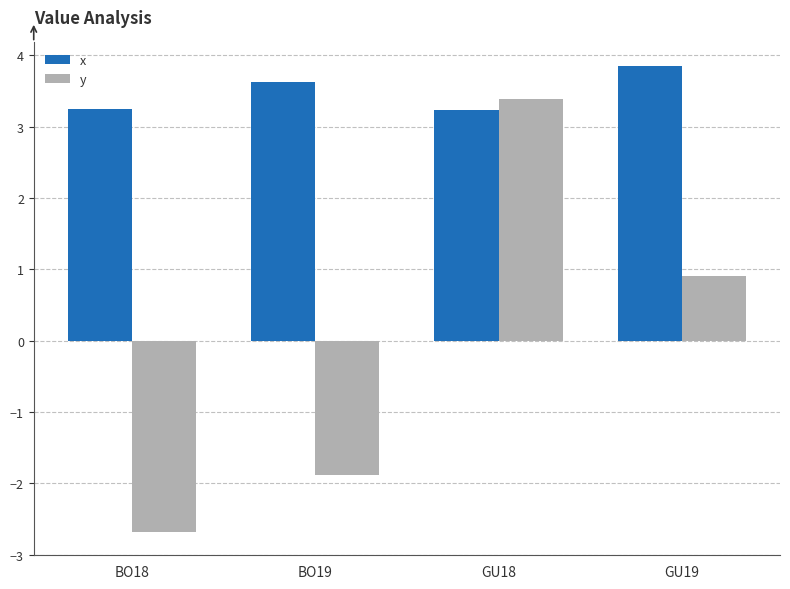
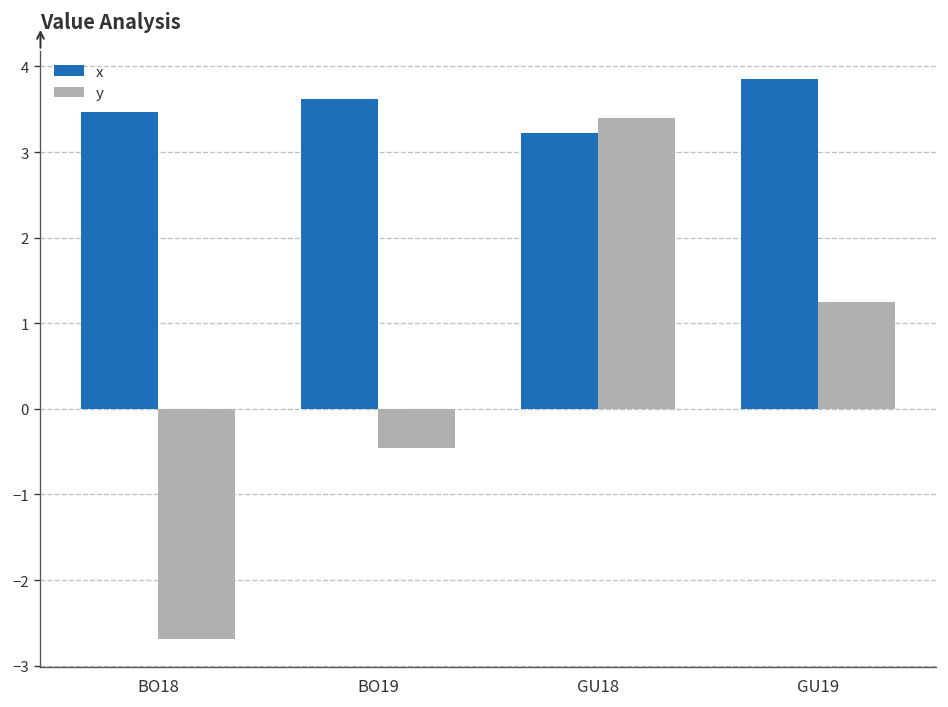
  {
    "x": {
-     "BO18": 3.2,
+     "BO18": 3.5,
      "BO19": 3.6,
      "GU18": 3.2,
      "GU19": 3.9
    },
    "y": {
      "BO18": -2.7,
-     "BO19": -1.9,
+     "BO19": -0.5,
      "GU18": 3.4,
-     "GU19": 0.9
+     "GU19": 1.2
    }
  }
